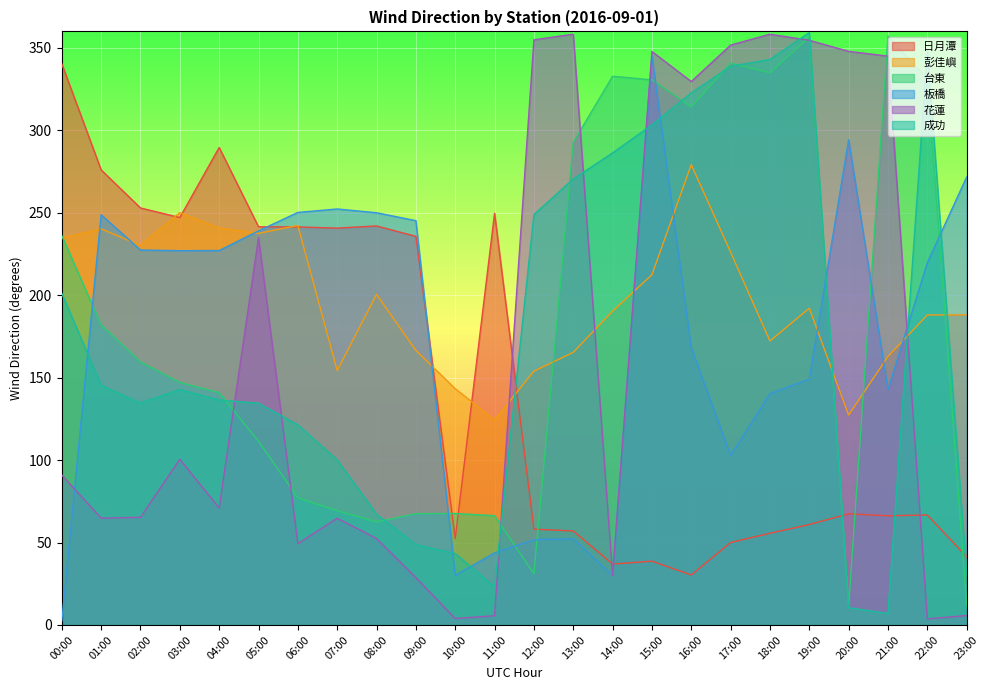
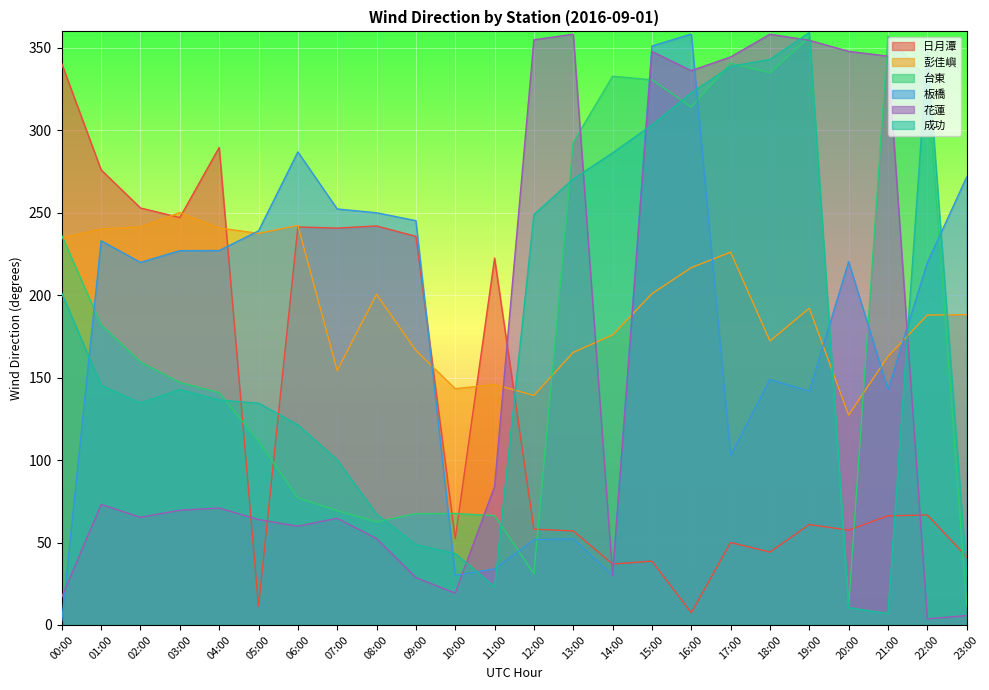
  {
    "日月潭": {
      "00:00": 340,
      "01:00": 276,
      "02:00": 253,
      "03:00": 247,
      "04:00": 290,
-     "05:00": 242,
+     "05:00": 11,
      "07:00": 241,
      "08:00": 242,
      "09:00": 236,
      "10:00": 52,
-     "11:00": 250,
+     "11:00": 223,
      "12:00": 58,
      "13:00": 57,
      "14:00": 37,
      "15:00": 39,
-     "16:00": 30,
+     "16:00": 7,
      "17:00": 50,
-     "18:00": 56,
+     "18:00": 44,
      "19:00": 61,
-     "20:00": 67,
+     "20:00": 58,
      "21:00": 66,
      "22:00": 67,
      "23:00": 41
    },
    "彭佳嶼": {
      "01:00": 240,
-     "02:00": 230,
+     "02:00": 241,
      "03:00": 250,
      "04:00": 241,
      "07:00": 154,
      "08:00": 201,
      "09:00": 167,
      "10:00": 143,
-     "11:00": 124,
-     "12:00": 154,
+     "11:00": 146,
+     "12:00": 139,
      "13:00": 165,
-     "14:00": 190,
-     "15:00": 212,
-     "16:00": 279,
+     "14:00": 176,
+     "15:00": 201,
+     "16:00": 217,
      "17:00": 226,
      "18:00": 172,
      "19:00": 192,
      "20:00": 127,
      "21:00": 163,
      "22:00": 188,
      "23:00": 188
    },
    "板橋": {
      "00:00": 2,
-     "01:00": 249,
-     "02:00": 227,
+     "01:00": 233,
+     "02:00": 220,
      "03:00": 227,
      "04:00": 227,
-     "06:00": 250,
+     "06:00": 287,
      "07:00": 252,
      "08:00": 250,
      "09:00": 245,
      "10:00": 30,
-     "11:00": 44,
+     "11:00": 34,
      "12:00": 52,
      "13:00": 52,
-     "15:00": 345,
-     "16:00": 168,
+     "15:00": 351,
+     "16:00": 358,
      "17:00": 103,
-     "18:00": 140,
-     "19:00": 149,
-     "20:00": 294,
+     "18:00": 149,
+     "19:00": 142,
+     "20:00": 220,
      "21:00": 143,
      "22:00": 220,
      "23:00": 272
    },
    "花蓮": {
-     "00:00": 91,
-     "01:00": 65,
+     "00:00": 17,
+     "01:00": 73,
      "02:00": 65,
-     "03:00": 101,
+     "03:00": 70,
      "04:00": 71,
-     "05:00": 235,
-     "06:00": 49,
+     "05:00": 64,
+     "06:00": 60,
      "07:00": 65,
      "08:00": 52,
      "09:00": 29,
-     "10:00": 4,
-     "11:00": 6,
+     "10:00": 19,
+     "11:00": 84,
      "12:00": 355,
      "13:00": 358,
      "15:00": 348,
-     "16:00": 330,
-     "17:00": 352,
+     "16:00": 336,
+     "17:00": 345,
      "18:00": 358,
      "19:00": 355,
      "20:00": 348,
      "22:00": 4,
      "23:00": 6
    }
  }
